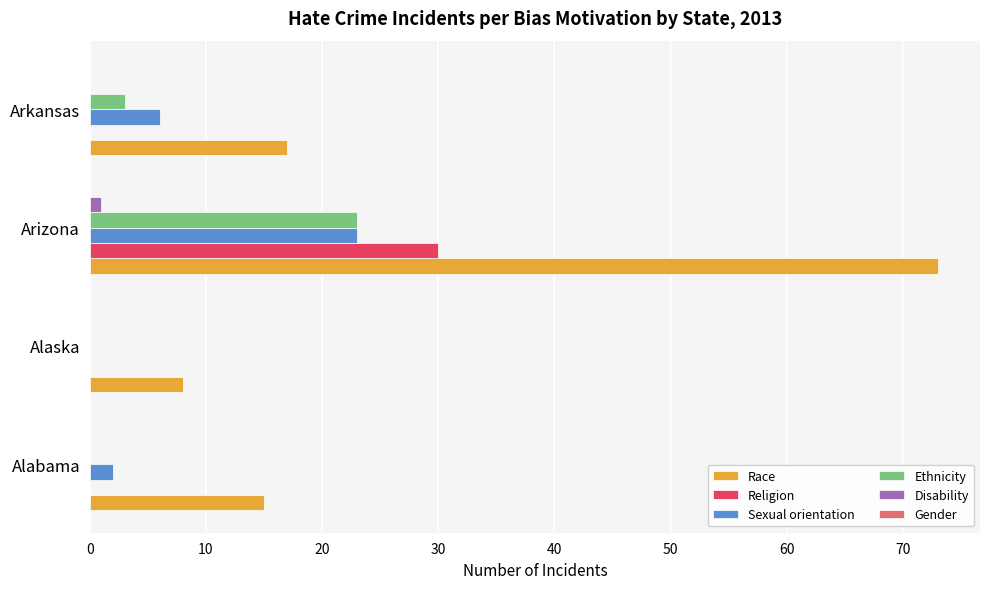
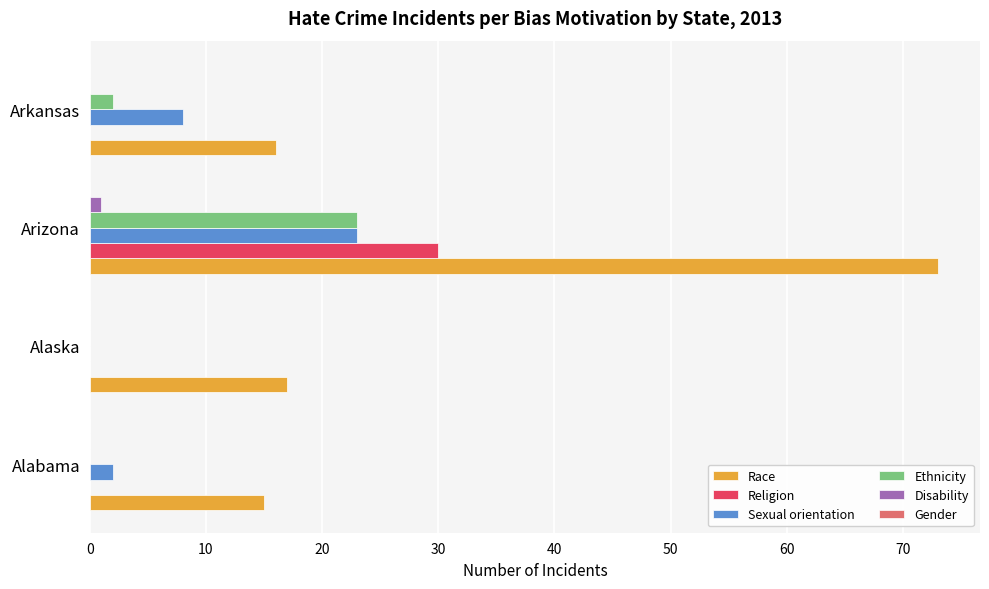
  {
    "Race": {
-     "Arkansas": 17,
+     "Arkansas": 16,
      "Arizona": 73,
-     "Alaska": 8,
+     "Alaska": 17,
      "Alabama": 15
    },
    "Sexual orientation": {
-     "Arkansas": 6,
+     "Arkansas": 8,
      "Arizona": 23,
      "Alaska": 0,
      "Alabama": 2
    },
    "Ethnicity": {
-     "Arkansas": 3,
+     "Arkansas": 2,
      "Arizona": 23,
      "Alaska": 0,
      "Alabama": 0
    },
    "Disability": {
      "Arkansas": 0,
      "Arizona": 1,
      "Alaska": 0,
      "Alabama": 0
    }
  }
